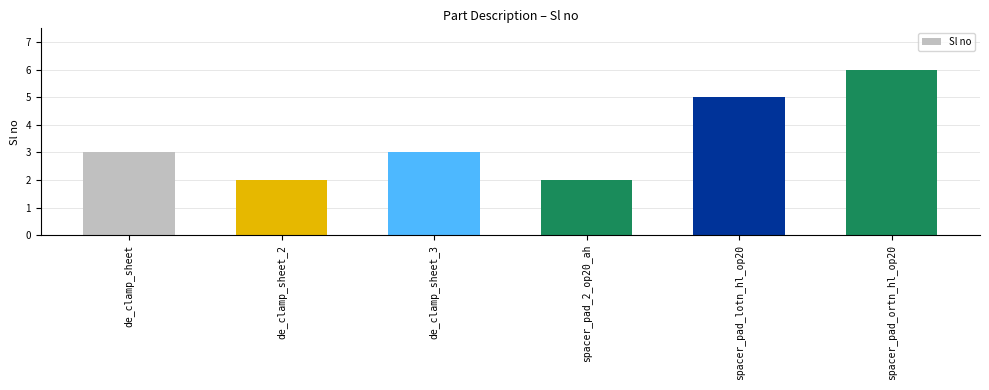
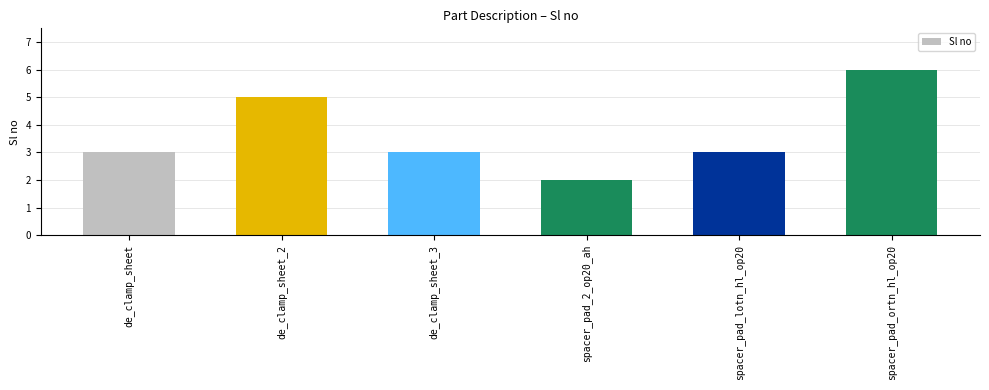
  {
    "de_clamp_sheet": 3,
-   "de_clamp_sheet_2": 2,
+   "de_clamp_sheet_2": 5,
    "de_clamp_sheet_3": 3,
    "spacer_pad_2_op20_ah": 2,
-   "spacer_pad_lotn_hl_op20": 5,
+   "spacer_pad_lotn_hl_op20": 3,
    "spacer_pad_ortn_hl_op20": 6
  }
